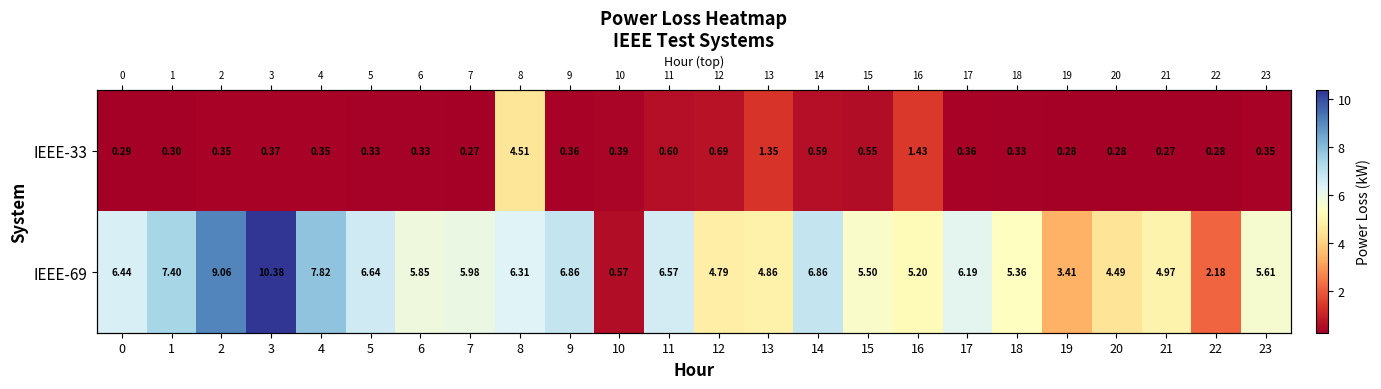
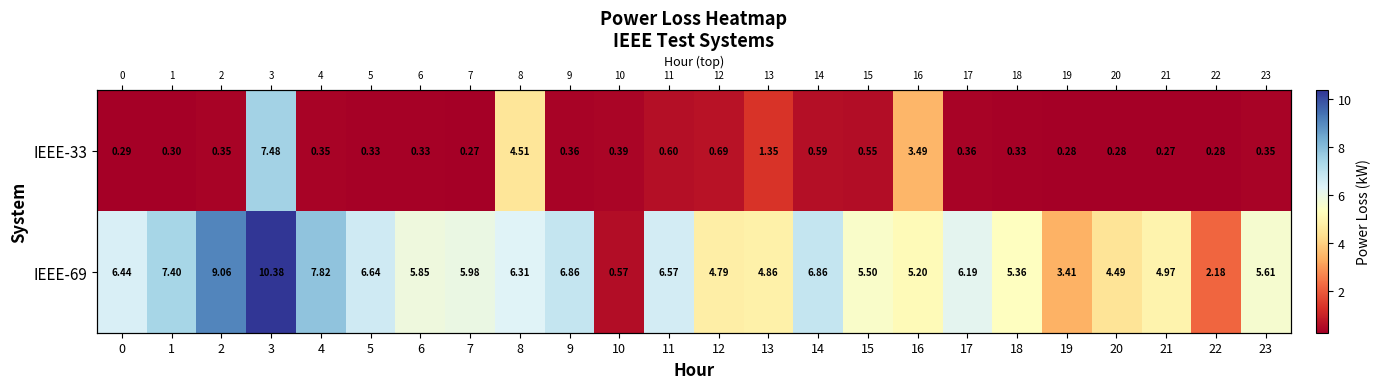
  {
    "IEEE-33": {
      "0": 0.29,
      "1": 0.30,
      "2": 0.35,
-     "3": 0.37,
+     "3": 7.48,
      "4": 0.35,
      "5": 0.33,
      "6": 0.33,
      "7": 0.27,
      "8": 4.51,
      "9": 0.36,
      "10": 0.39,
      "11": 0.60,
      "12": 0.69,
      "13": 1.35,
      "14": 0.59,
      "15": 0.55,
-     "16": 1.43,
+     "16": 3.49,
      "17": 0.36,
      "18": 0.33,
      "19": 0.28,
      "20": 0.28,
      "21": 0.27,
      "22": 0.28,
      "23": 0.35
    },
    "IEEE-69": {
      "0": 6.44,
      "1": 7.40,
      "2": 9.06,
      "3": 10.38,
      "4": 7.82,
      "5": 6.64,
      "6": 5.85,
      "7": 5.98,
      "8": 6.31,
      "9": 6.86,
      "10": 0.57,
      "11": 6.57,
      "12": 4.79,
      "13": 4.86,
      "14": 6.86,
      "15": 5.50,
      "16": 5.20,
      "17": 6.19,
      "18": 5.36,
      "19": 3.41,
      "20": 4.49,
      "21": 4.97,
      "22": 2.18,
      "23": 5.61
    }
  }
